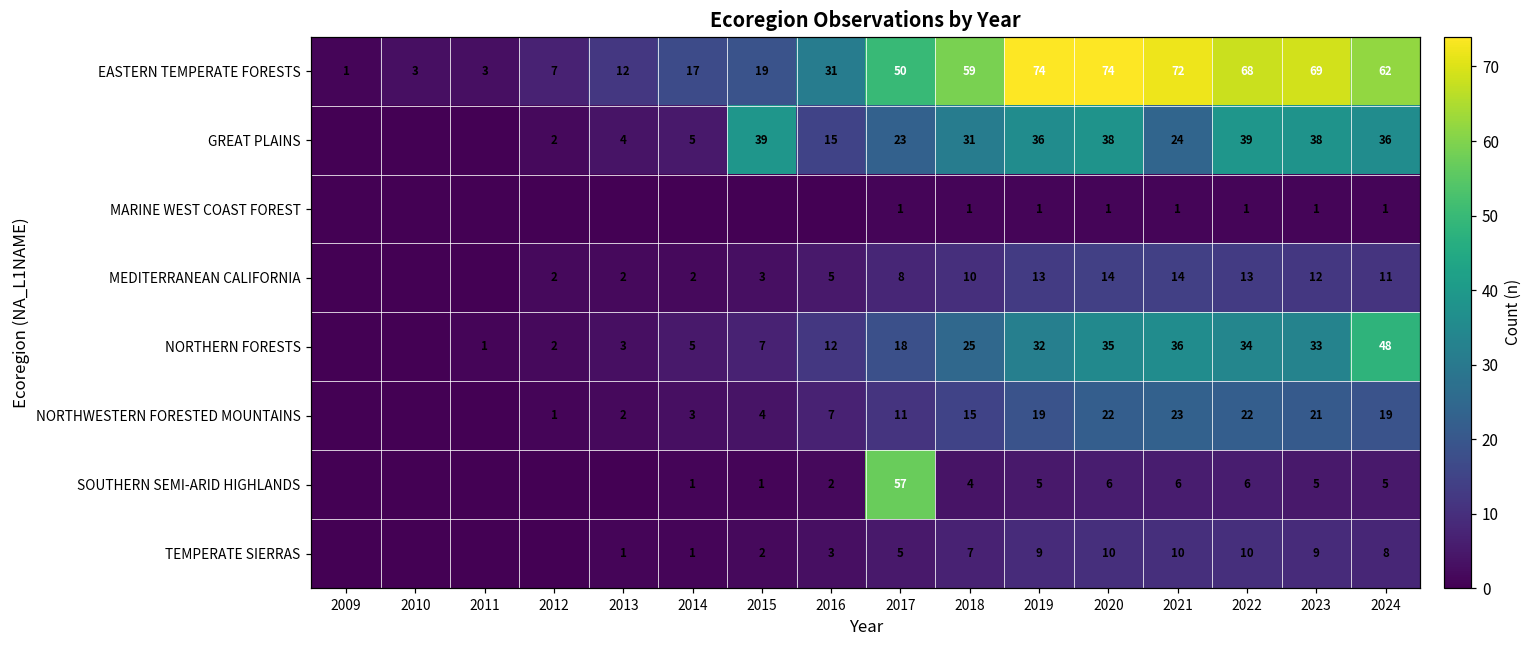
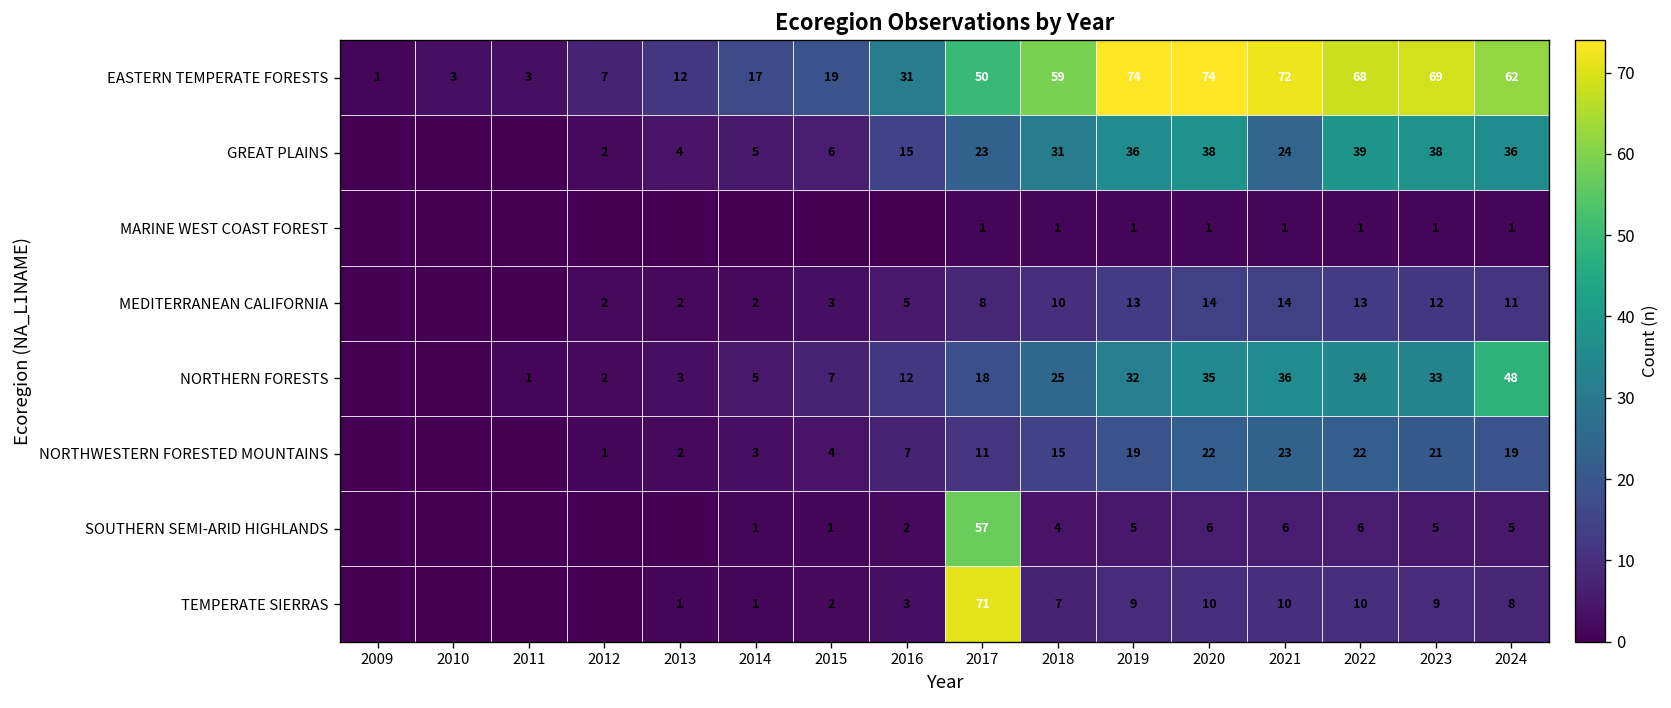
  {
    "EASTERN TEMPERATE FORESTS": {
      "2009": 1,
      "2010": 3,
      "2011": 3,
      "2012": 7,
      "2013": 12,
      "2014": 17,
      "2015": 19,
      "2016": 31,
      "2017": 50,
      "2018": 59,
      "2019": 74,
      "2020": 74,
      "2021": 72,
      "2022": 68,
      "2023": 69,
      "2024": 62
    },
    "GREAT PLAINS": {
      "2012": 2,
      "2013": 4,
      "2014": 5,
-     "2015": 39,
+     "2015": 6,
      "2016": 15,
      "2017": 23,
      "2018": 31,
      "2019": 36,
      "2020": 38,
      "2021": 24,
      "2022": 39,
      "2023": 38,
      "2024": 36
    },
    "MARINE WEST COAST FOREST": {
      "2017": 1,
      "2018": 1,
      "2019": 1,
      "2020": 1,
      "2021": 1,
      "2022": 1,
      "2023": 1,
      "2024": 1
    },
    "MEDITERRANEAN CALIFORNIA": {
      "2012": 2,
      "2013": 2,
      "2014": 2,
      "2015": 3,
      "2016": 5,
      "2017": 8,
      "2018": 10,
      "2019": 13,
      "2020": 14,
      "2021": 14,
      "2022": 13,
      "2023": 12,
      "2024": 11
    },
    "NORTHERN FORESTS": {
      "2011": 1,
      "2012": 2,
      "2013": 3,
      "2014": 5,
      "2015": 7,
      "2016": 12,
      "2017": 18,
      "2018": 25,
      "2019": 32,
      "2020": 35,
      "2021": 36,
      "2022": 34,
      "2023": 33,
      "2024": 48
    },
    "NORTHWESTERN FORESTED MOUNTAINS": {
      "2012": 1,
      "2013": 2,
      "2014": 3,
      "2015": 4,
      "2016": 7,
      "2017": 11,
      "2018": 15,
      "2019": 19,
      "2020": 22,
      "2021": 23,
      "2022": 22,
      "2023": 21,
      "2024": 19
    },
    "SOUTHERN SEMI-ARID HIGHLANDS": {
      "2014": 1,
      "2015": 1,
      "2016": 2,
      "2017": 57,
      "2018": 4,
      "2019": 5,
      "2020": 6,
      "2021": 6,
      "2022": 6,
      "2023": 5,
      "2024": 5
    },
    "TEMPERATE SIERRAS": {
      "2013": 1,
      "2014": 1,
      "2015": 2,
      "2016": 3,
-     "2017": 5,
+     "2017": 71,
      "2018": 7,
      "2019": 9,
      "2020": 10,
      "2021": 10,
      "2022": 10,
      "2023": 9,
      "2024": 8
    }
  }
